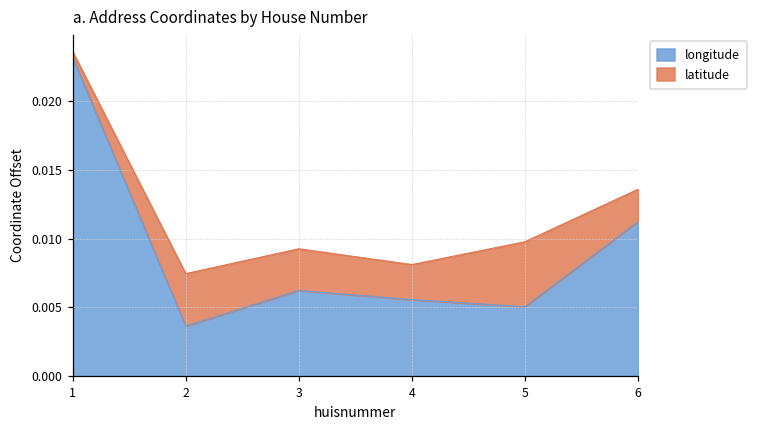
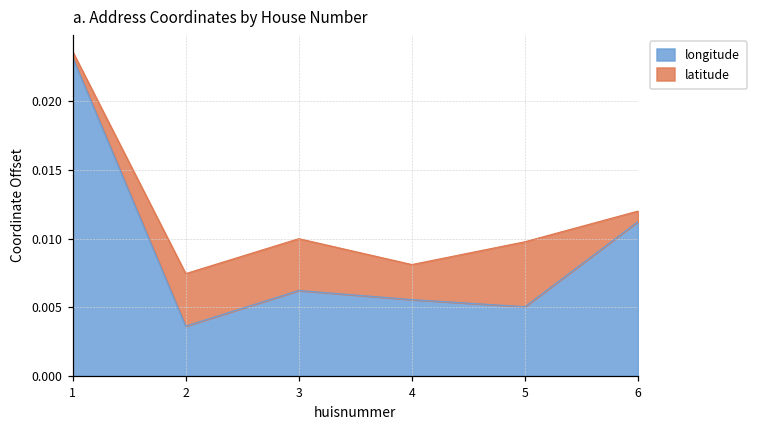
  {
    "longitude": {
      "1": 0.0232,
      "2": 0.0036,
      "3": 0.0062,
      "4": 0.0056,
      "5": 0.0050,
      "6": 0.0112
    },
    "latitude": {
      "1": 0.0004,
      "2": 0.0038,
-     "3": 0.0030,
+     "3": 0.0038,
      "4": 0.0026,
      "5": 0.0047,
-     "6": 0.0024
+     "6": 0.0008
    }
  }
